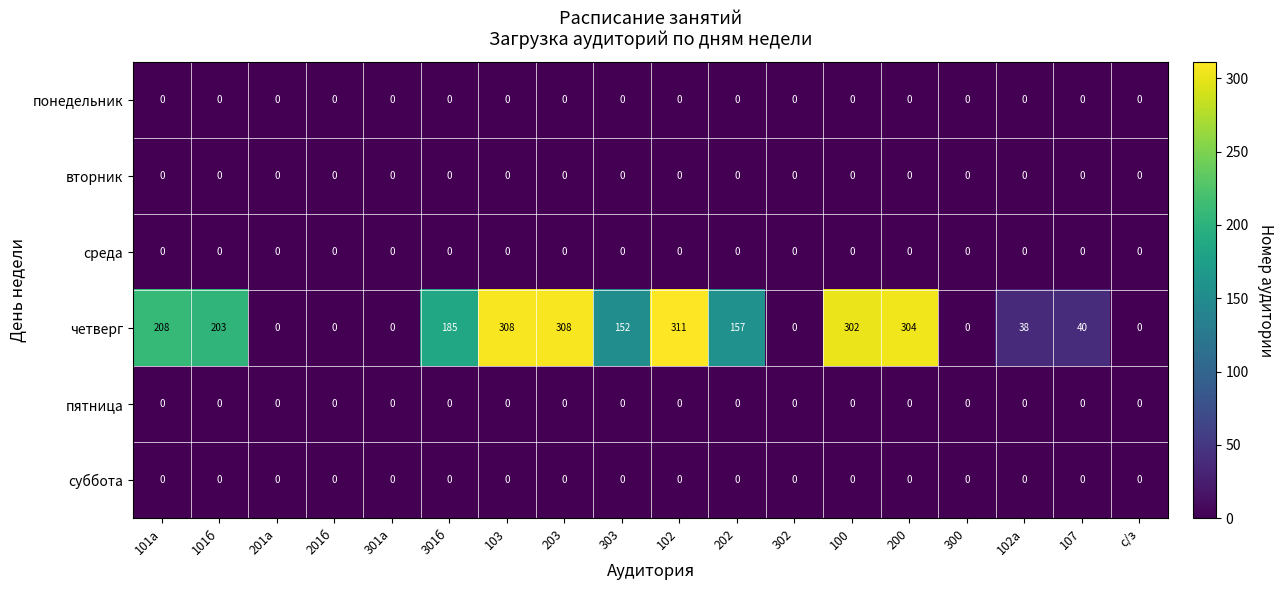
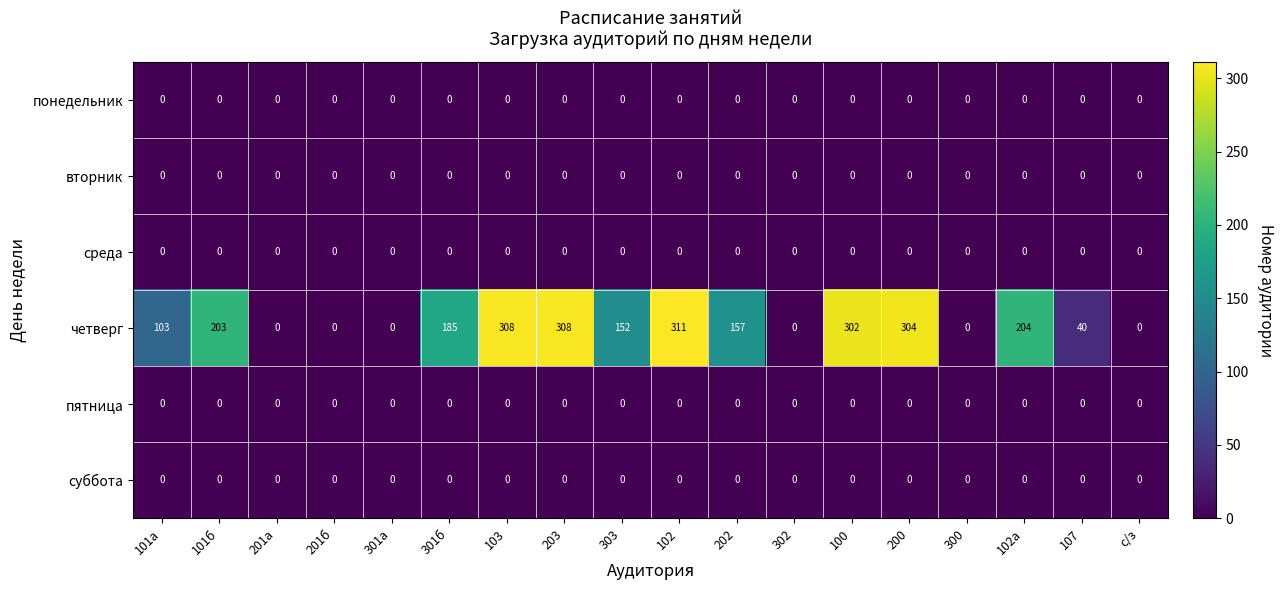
  {
    "понедельник": {
      "101а": 0,
      "101б": 0,
      "201а": 0,
      "201б": 0,
      "301а": 0,
      "301б": 0,
      "103": 0,
      "203": 0,
      "303": 0,
      "102": 0,
      "202": 0,
      "302": 0,
      "100": 0,
      "200": 0,
      "300": 0,
      "102а": 0,
      "107": 0,
      "с/з": 0
    },
    "вторник": {
      "101а": 0,
      "101б": 0,
      "201а": 0,
      "201б": 0,
      "301а": 0,
      "301б": 0,
      "103": 0,
      "203": 0,
      "303": 0,
      "102": 0,
      "202": 0,
      "302": 0,
      "100": 0,
      "200": 0,
      "300": 0,
      "102а": 0,
      "107": 0,
      "с/з": 0
    },
    "среда": {
      "101а": 0,
      "101б": 0,
      "201а": 0,
      "201б": 0,
      "301а": 0,
      "301б": 0,
      "103": 0,
      "203": 0,
      "303": 0,
      "102": 0,
      "202": 0,
      "302": 0,
      "100": 0,
      "200": 0,
      "300": 0,
      "102а": 0,
      "107": 0,
      "с/з": 0
    },
    "четверг": {
-     "101а": 208,
+     "101а": 103,
      "101б": 203,
      "201а": 0,
      "201б": 0,
      "301а": 0,
      "301б": 185,
      "103": 308,
      "203": 308,
      "303": 152,
      "102": 311,
      "202": 157,
      "302": 0,
      "100": 302,
      "200": 304,
      "300": 0,
-     "102а": 38,
+     "102а": 204,
      "107": 40,
      "с/з": 0
    },
    "пятница": {
      "101а": 0,
      "101б": 0,
      "201а": 0,
      "201б": 0,
      "301а": 0,
      "301б": 0,
      "103": 0,
      "203": 0,
      "303": 0,
      "102": 0,
      "202": 0,
      "302": 0,
      "100": 0,
      "200": 0,
      "300": 0,
      "102а": 0,
      "107": 0,
      "с/з": 0
    },
    "суббота": {
      "101а": 0,
      "101б": 0,
      "201а": 0,
      "201б": 0,
      "301а": 0,
      "301б": 0,
      "103": 0,
      "203": 0,
      "303": 0,
      "102": 0,
      "202": 0,
      "302": 0,
      "100": 0,
      "200": 0,
      "300": 0,
      "102а": 0,
      "107": 0,
      "с/з": 0
    }
  }
